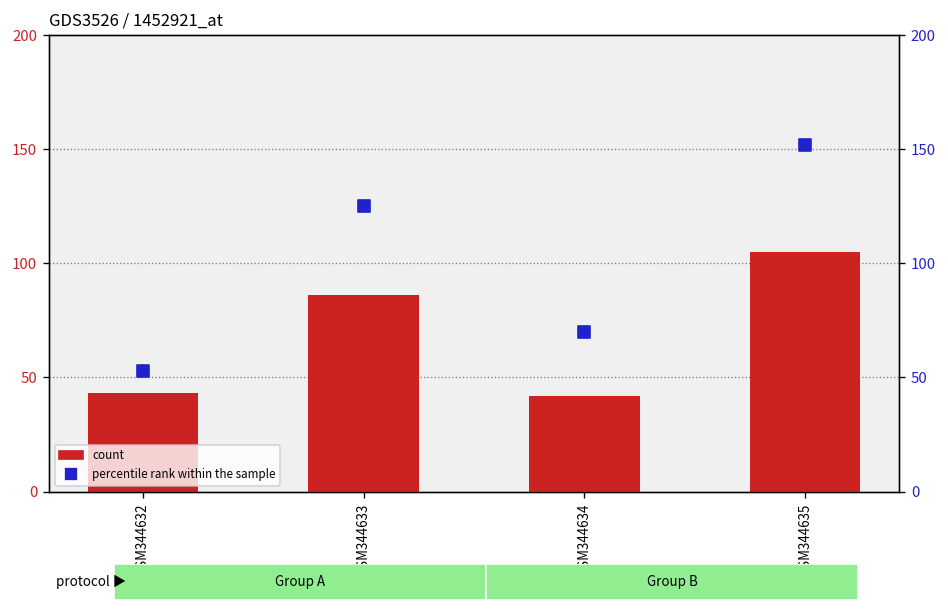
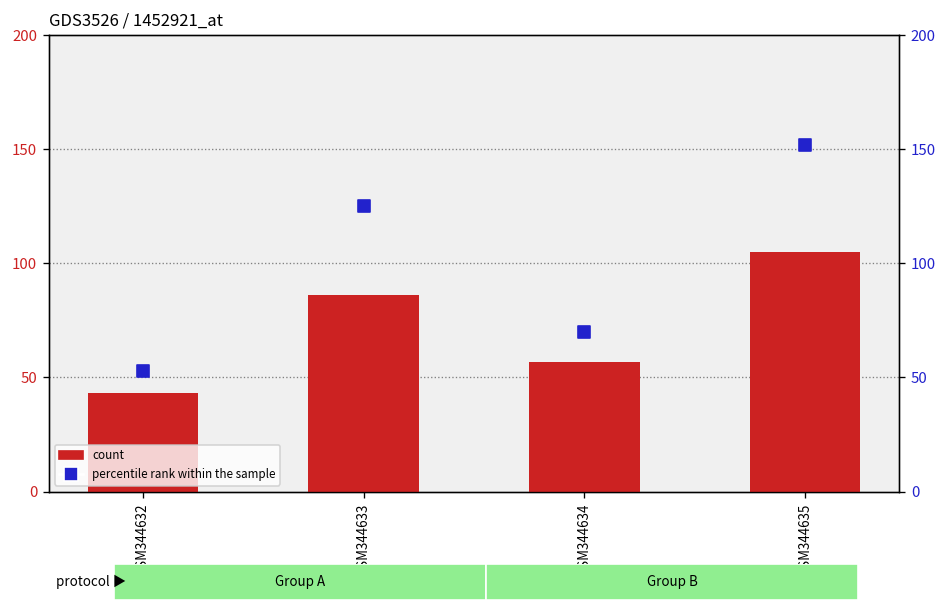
  {
    "count": {
      "GSM344632": 43,
      "GSM344633": 86,
-     "GSM344634": 42,
+     "GSM344634": 57,
      "GSM344635": 105
    }
  }
